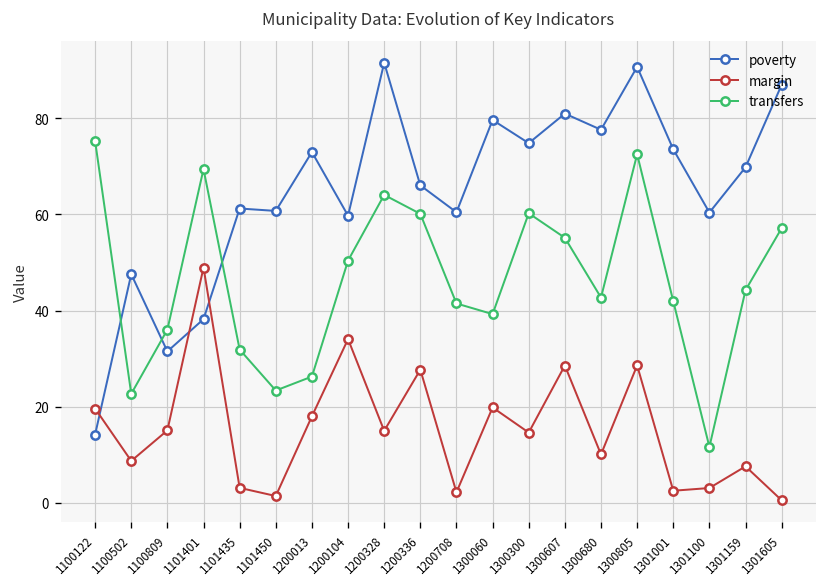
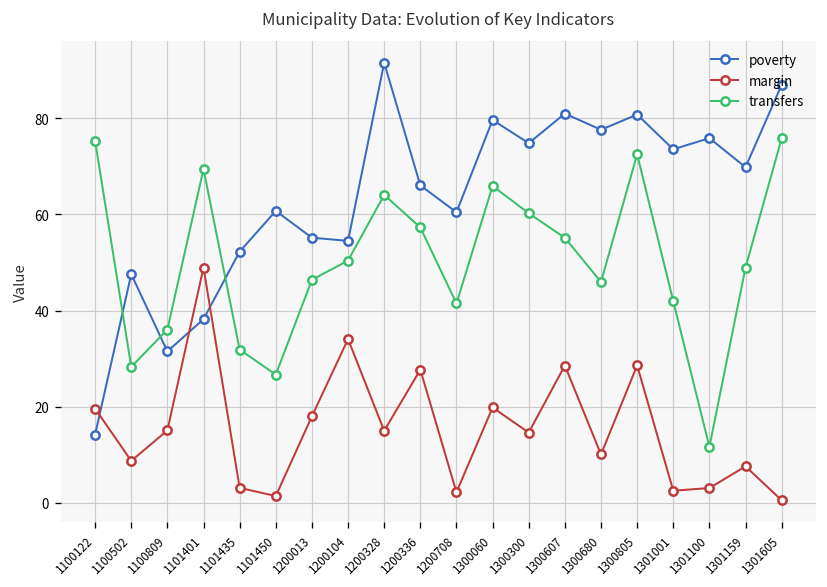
  {
    "poverty": {
      "1100122": 14,
      "1100502": 48,
      "1100809": 32,
      "1101401": 38,
-     "1101435": 61,
+     "1101435": 52,
      "1101450": 61,
-     "1200013": 73,
-     "1200104": 60,
+     "1200013": 55,
+     "1200104": 54,
      "1200328": 92,
      "1200336": 66,
      "1200708": 60,
      "1300060": 80,
      "1300300": 75,
      "1300607": 81,
      "1300680": 78,
-     "1300805": 91,
+     "1300805": 81,
      "1301001": 74,
-     "1301100": 60,
+     "1301100": 76,
      "1301159": 70,
      "1301605": 87
    },
    "margin": {
      "1100122": 20,
      "1100502": 9,
      "1100809": 15,
      "1101401": 49,
      "1101435": 3,
      "1101450": 1,
      "1200013": 18,
      "1200104": 34,
      "1200328": 15,
      "1200336": 28,
      "1200708": 2,
      "1300060": 20,
      "1300300": 15,
      "1300607": 29,
      "1300680": 10,
      "1300805": 29,
      "1301001": 3,
      "1301100": 3,
      "1301159": 8,
      "1301605": 1
    },
    "transfers": {
      "1100122": 75,
-     "1100502": 23,
+     "1100502": 28,
      "1100809": 36,
      "1101401": 69,
      "1101435": 32,
-     "1101450": 23,
-     "1200013": 26,
+     "1101450": 27,
+     "1200013": 46,
      "1200104": 50,
      "1200328": 64,
-     "1200336": 60,
+     "1200336": 57,
      "1200708": 41,
-     "1300060": 39,
+     "1300060": 66,
      "1300300": 60,
      "1300607": 55,
-     "1300680": 43,
+     "1300680": 46,
      "1300805": 73,
      "1301001": 42,
      "1301100": 12,
-     "1301159": 44,
-     "1301605": 57
+     "1301159": 49,
+     "1301605": 76
    }
  }
